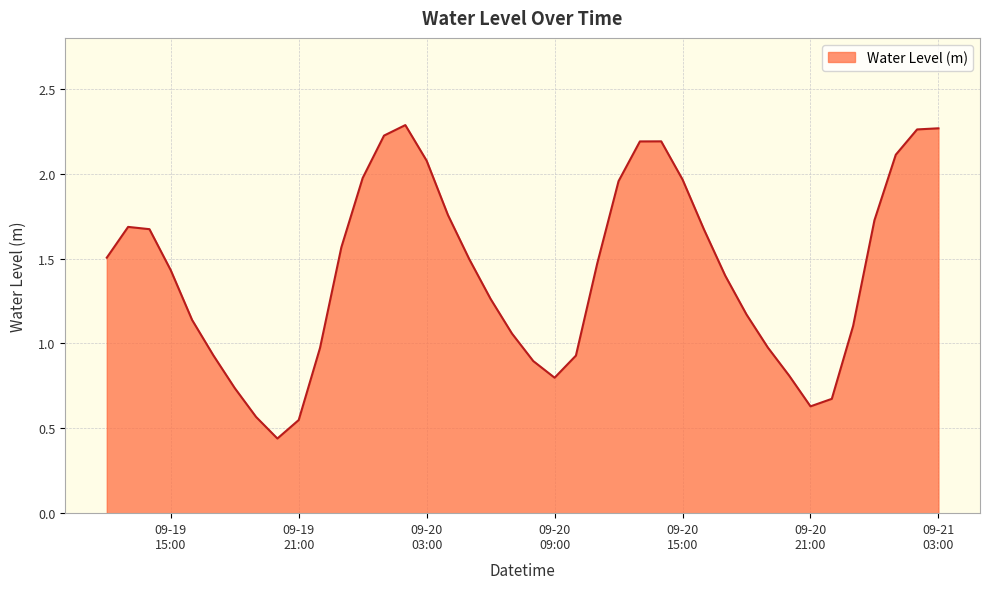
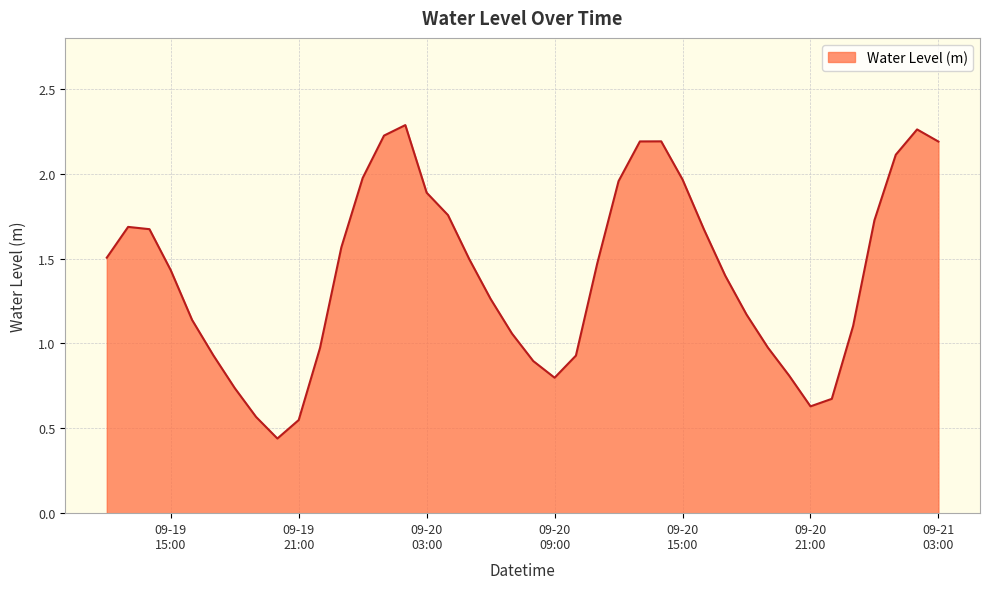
  {
    "09-19 15:00": 1.43,
    "09-19 21:00": 0.55,
-   "09-20 03:00": 2.08,
+   "09-20 03:00": 1.89,
    "09-20 09:00": 0.80,
    "09-20 15:00": 1.97,
    "09-20 21:00": 0.63,
-   "09-21 03:00": 2.27
+   "09-21 03:00": 2.19
  }
